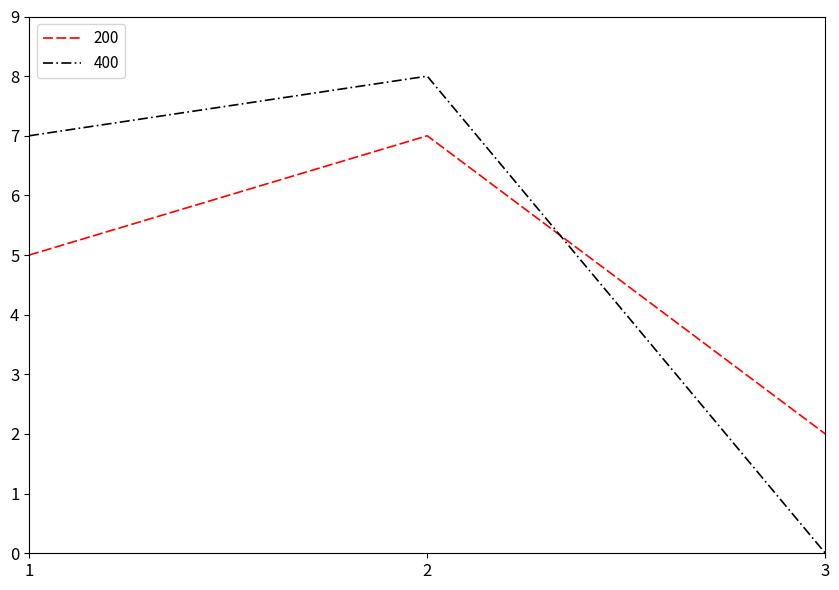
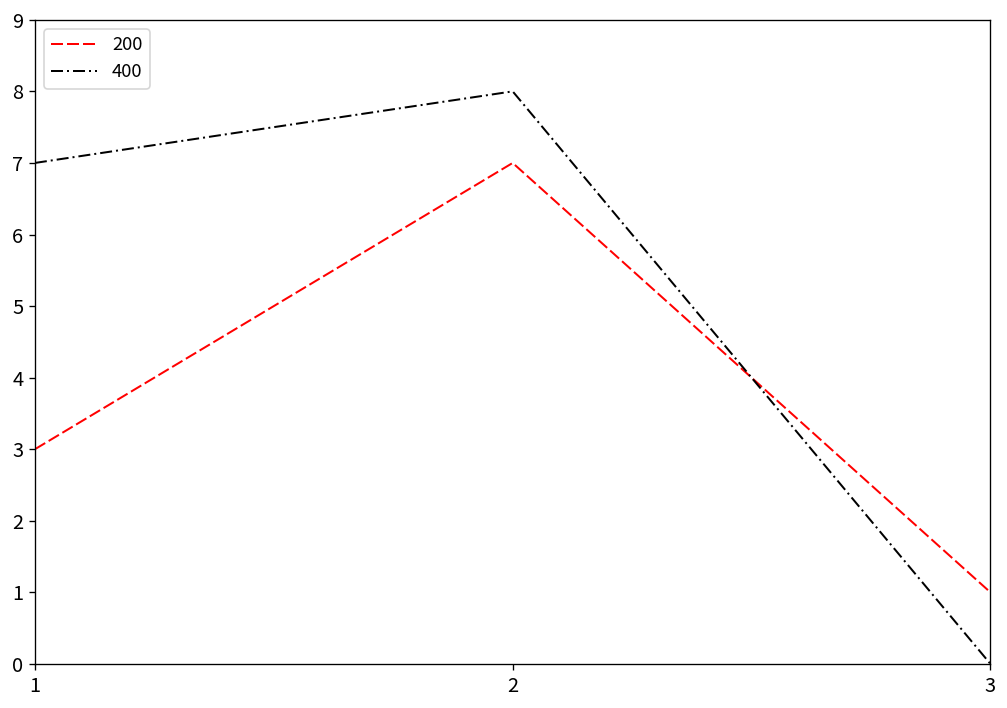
  {
    "200": {
-     "1": 5,
+     "1": 3,
      "2": 7,
-     "3": 2
+     "3": 1
    },
    "400": {
      "1": 7,
      "2": 8,
      "3": 0
    }
  }
